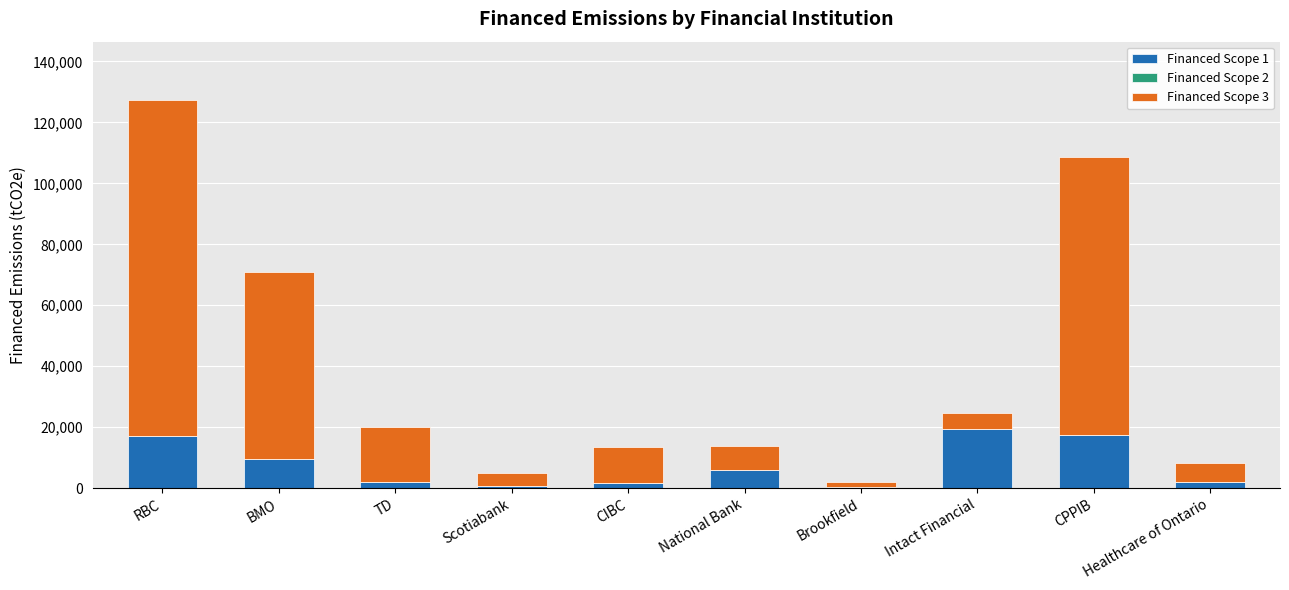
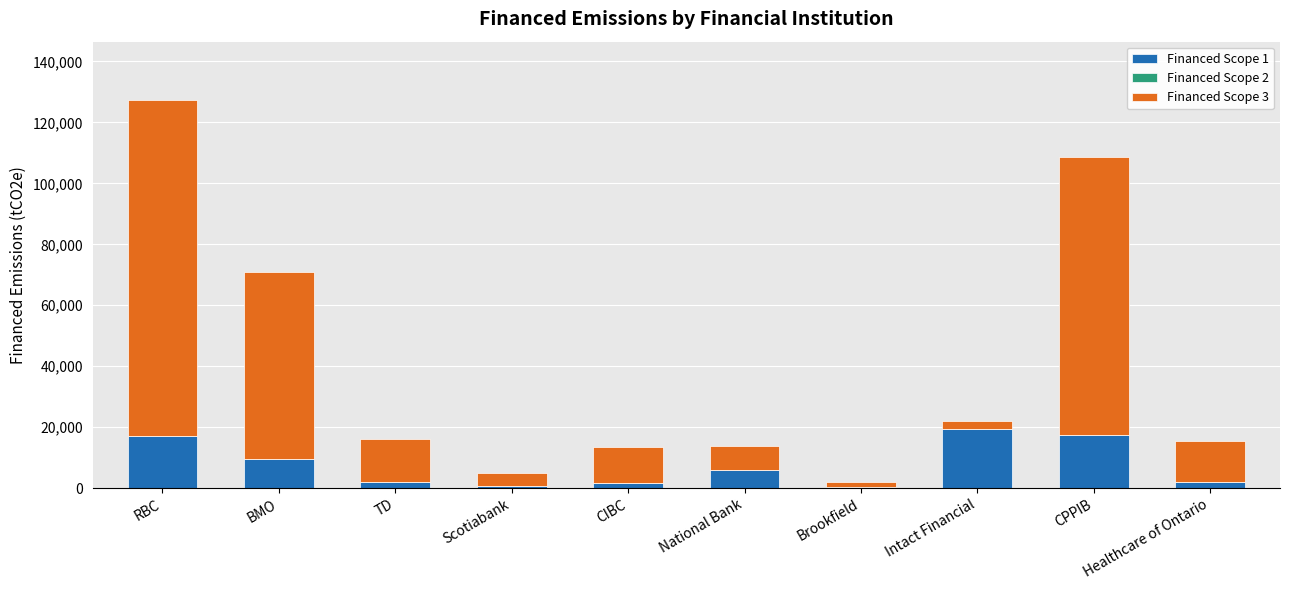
  {
    "Financed Scope 2": {
      "RBC": "17,000",
      "BMO": "10,000",
      "TD": "2,000",
      "CIBC": "2,000",
      "National Bank": "6,000",
      "Intact Financial": "20,000",
      "CPPIB": "18,000",
      "Healthcare of Ontario": "2,000"
    },
    "Financed Scope 3": {
      "RBC": "110,000",
      "BMO": "61,000",
-     "TD": "18,000",
+     "TD": "14,000",
      "Scotiabank": "4,000",
      "CIBC": "12,000",
      "National Bank": "8,000",
      "Brookfield": "2,000",
-     "Intact Financial": "5,000",
+     "Intact Financial": "2,000",
      "CPPIB": "91,000",
-     "Healthcare of Ontario": "6,000"
+     "Healthcare of Ontario": "13,000"
    }
  }
